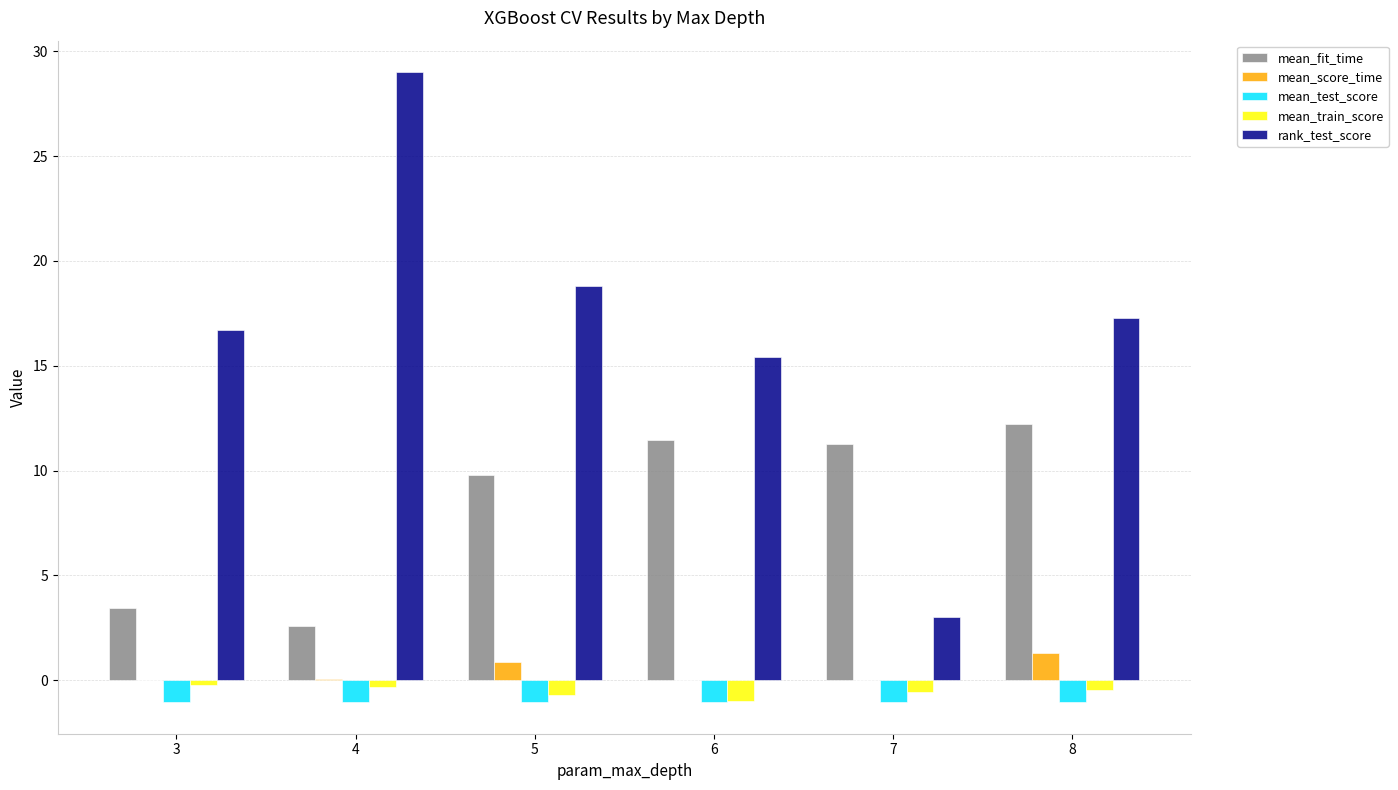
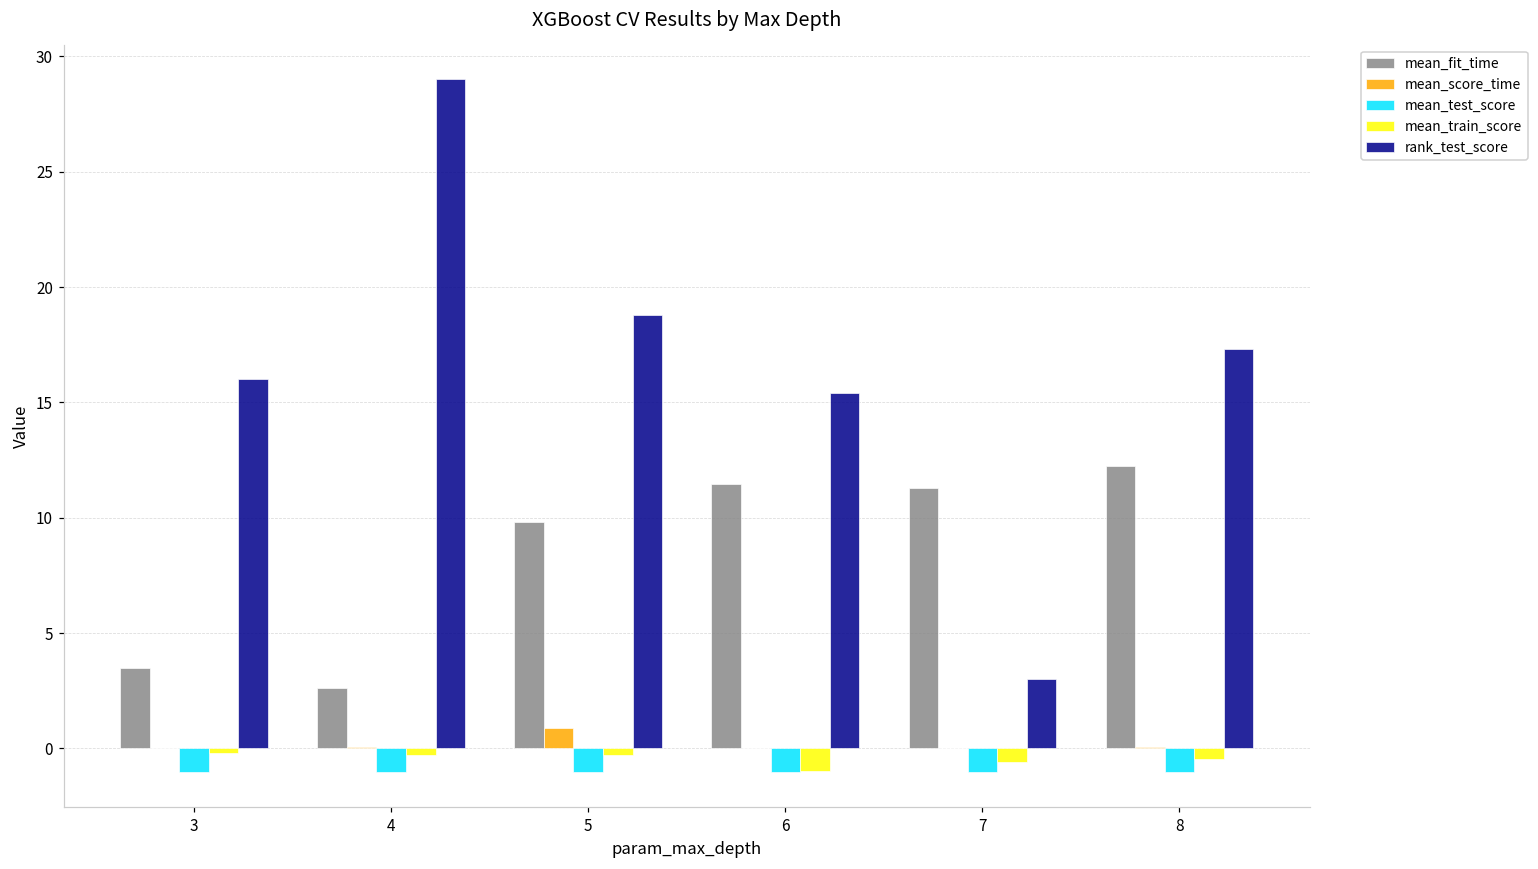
  {
    "mean_fit_time": {
      "3": 3.5,
      "4": 2.6,
      "5": 9.8,
      "6": 11.4,
      "7": 11.3,
      "8": 12.2
    },
    "mean_score_time": {
      "5": 0.9,
-     "8": 1.3
+     "8": 0.1
    },
    "mean_test_score": {
      "3": -1.0,
      "4": -1.0,
      "5": -1.0,
      "6": -1.0,
      "7": -1.0,
      "8": -1.0
    },
    "mean_train_score": {
      "3": -0.2,
      "4": -0.3,
-     "5": -0.7,
+     "5": -0.3,
      "6": -1.0,
      "7": -0.6,
      "8": -0.5
    },
    "rank_test_score": {
-     "3": 16.7,
+     "3": 16.0,
      "4": 29.0,
      "5": 18.8,
      "6": 15.4,
      "7": 3.0,
      "8": 17.3
    }
  }
